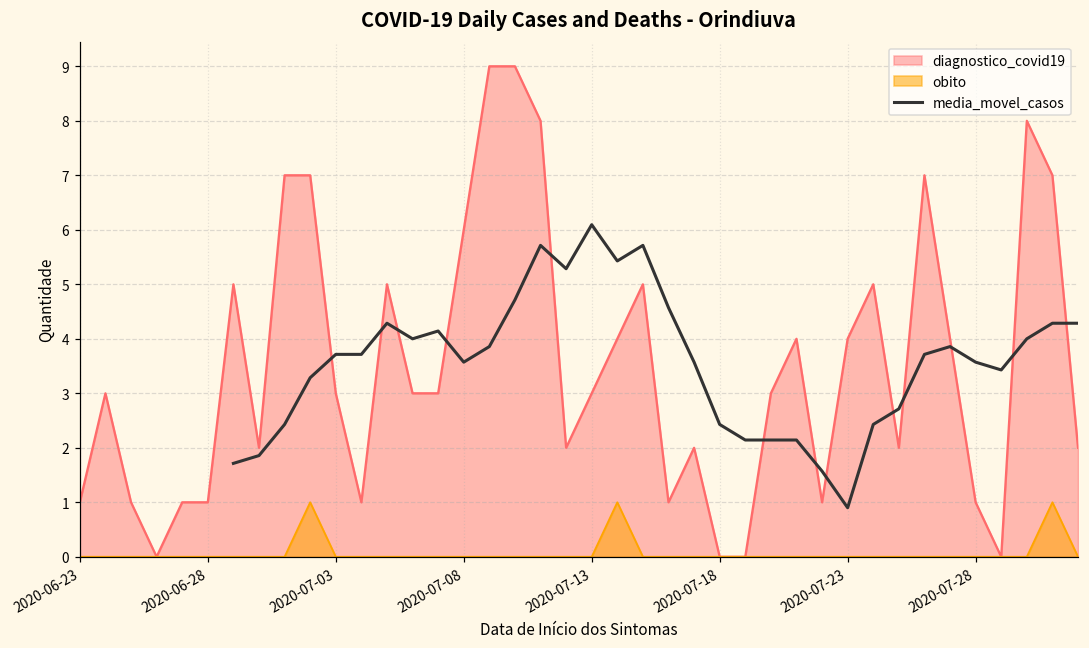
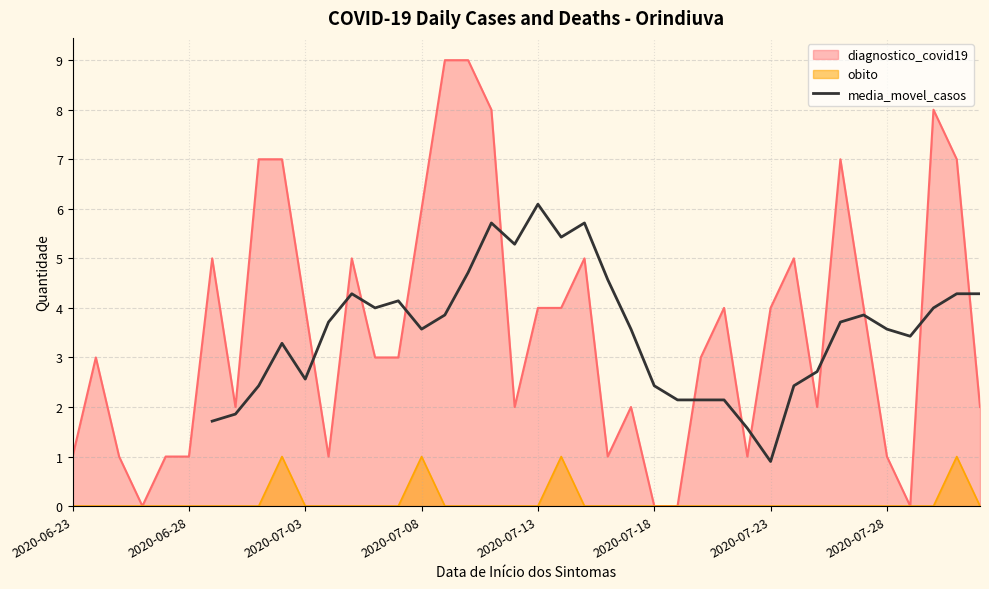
  {
    "diagnostico_covid19": {
      "2020-06-23": 1,
      "2020-06-28": 1,
-     "2020-07-03": 3,
+     "2020-07-03": 4,
      "2020-07-08": 6,
-     "2020-07-13": 3,
+     "2020-07-13": 4,
      "2020-07-23": 4,
      "2020-07-28": 1
    },
    "obito": {
      "2020-06-23": 0,
      "2020-06-28": 0,
      "2020-07-03": 0,
-     "2020-07-08": 0,
+     "2020-07-08": 1,
      "2020-07-13": 0,
      "2020-07-23": 0,
      "2020-07-28": 0
    },
    "media_movel_casos": {
-     "2020-07-03": 3.7,
+     "2020-07-03": 2.6,
      "2020-07-08": 3.6,
      "2020-07-13": 6.1,
      "2020-07-18": 2.4,
      "2020-07-23": 0.9,
      "2020-07-28": 3.6
    }
  }
